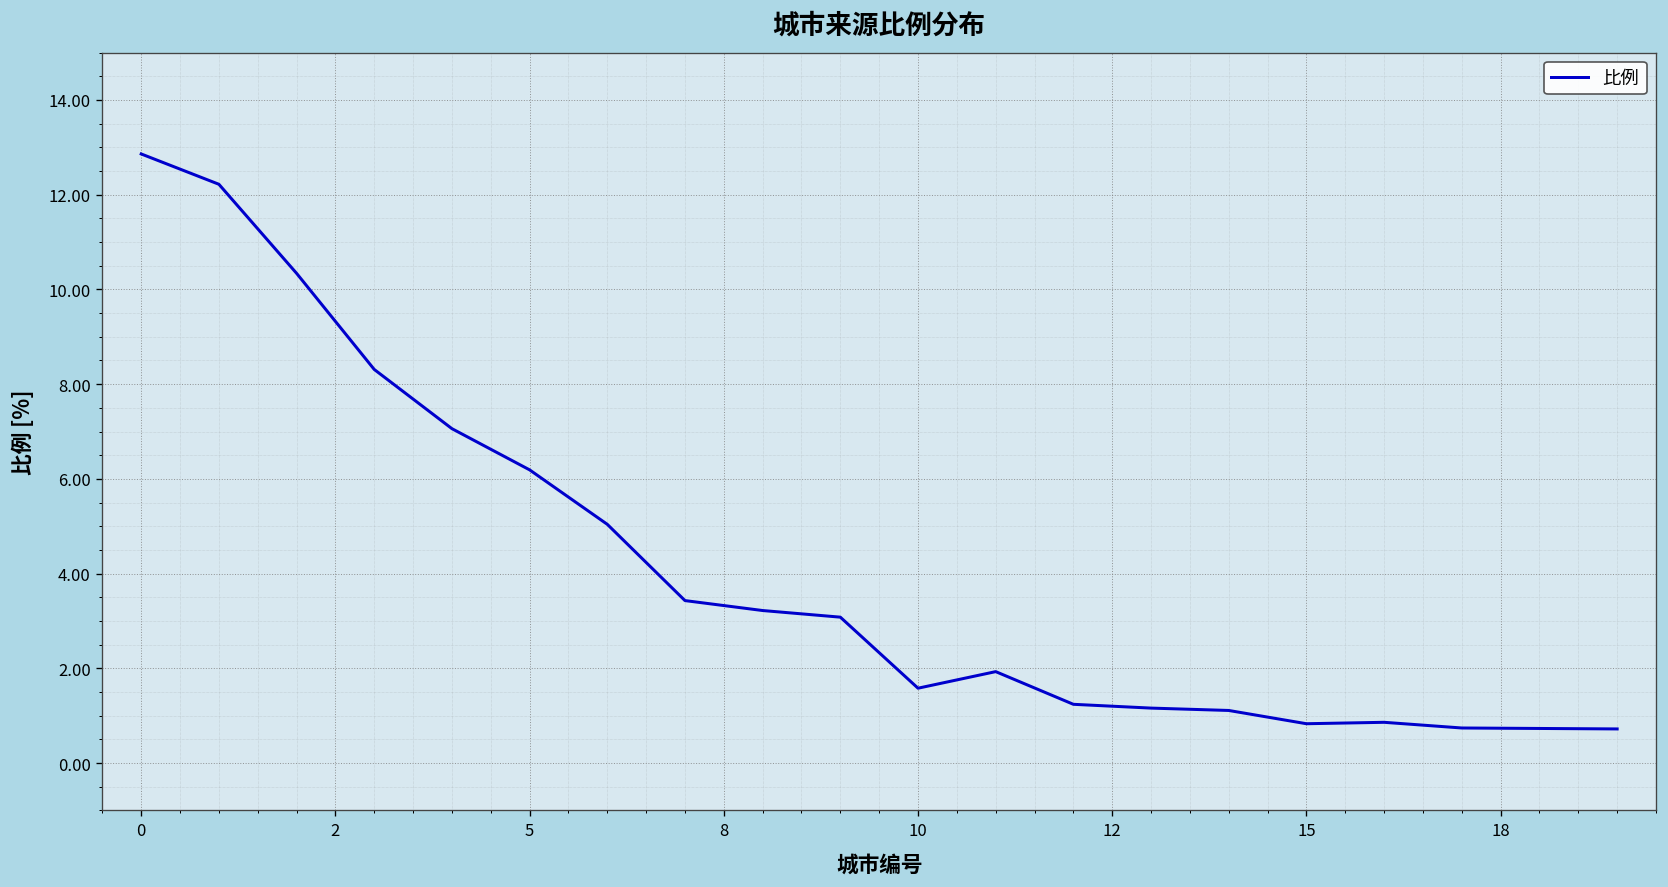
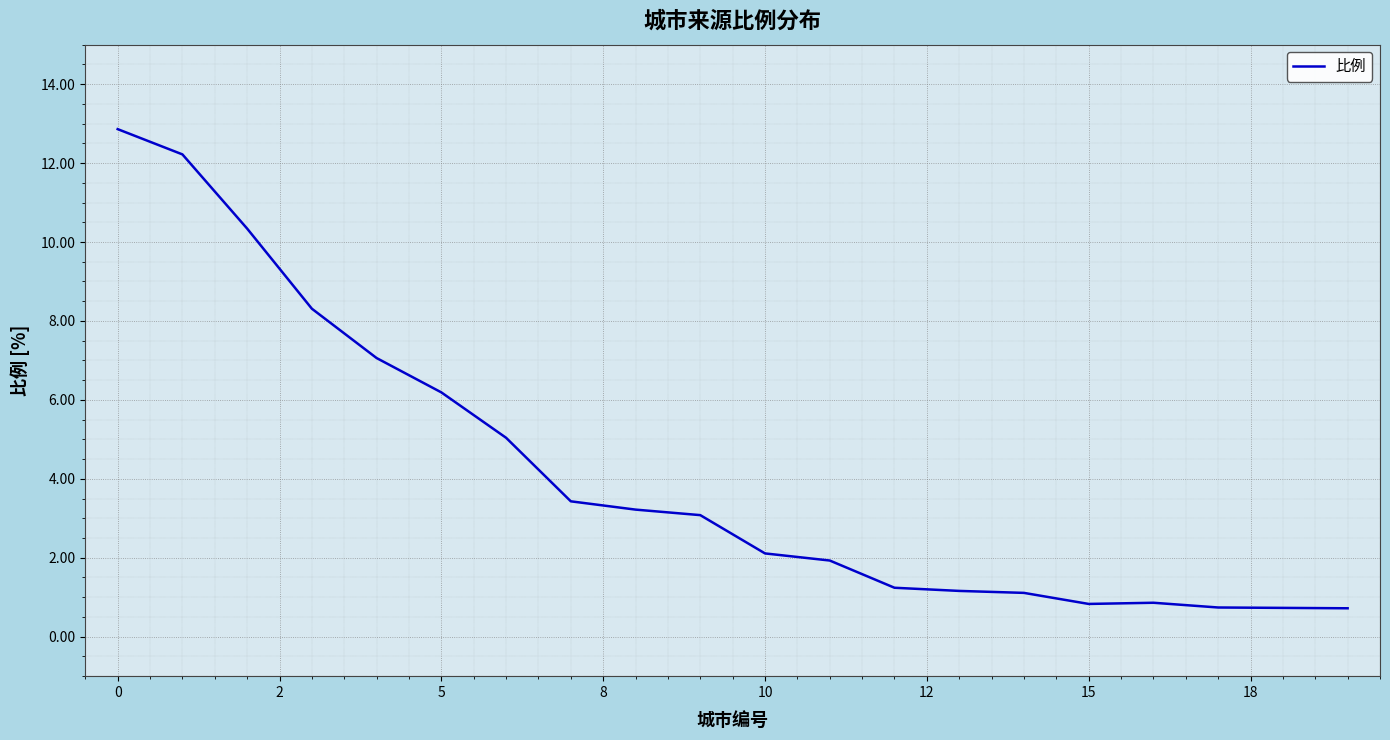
  {
    "0": 12.9,
    "5": 6.2,
-   "10": 1.6,
+   "10": 2.1,
    "15": 0.8
  }
